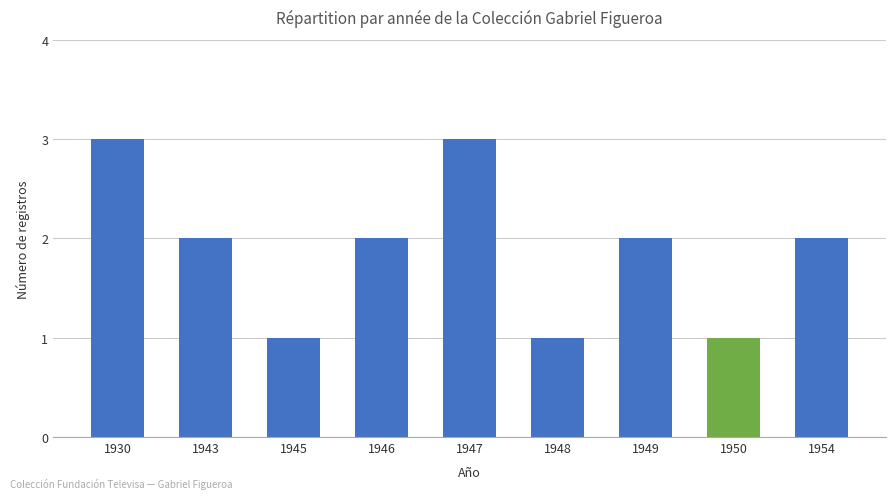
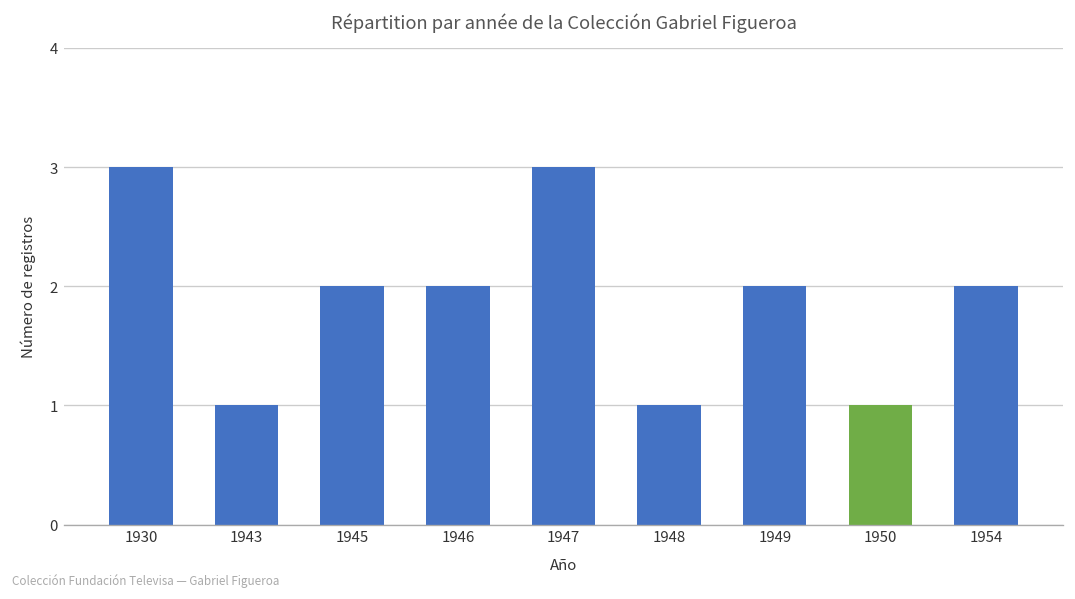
  {
    "1930": 3,
-   "1943": 2,
-   "1945": 1,
+   "1943": 1,
+   "1945": 2,
    "1946": 2,
    "1947": 3,
    "1948": 1,
    "1949": 2,
    "1950": 1,
    "1954": 2
  }
